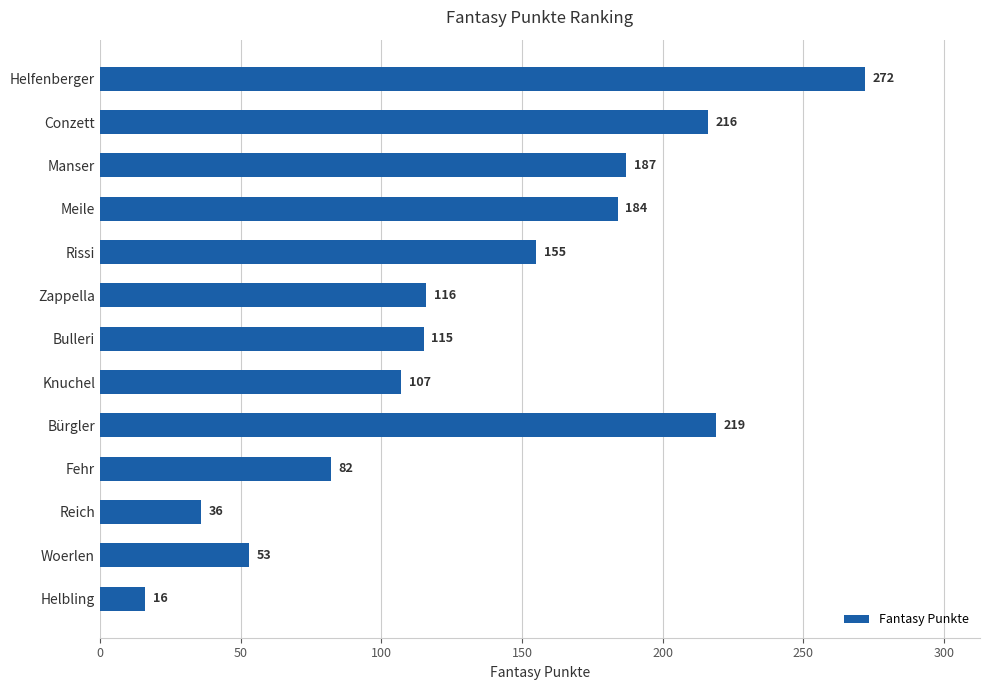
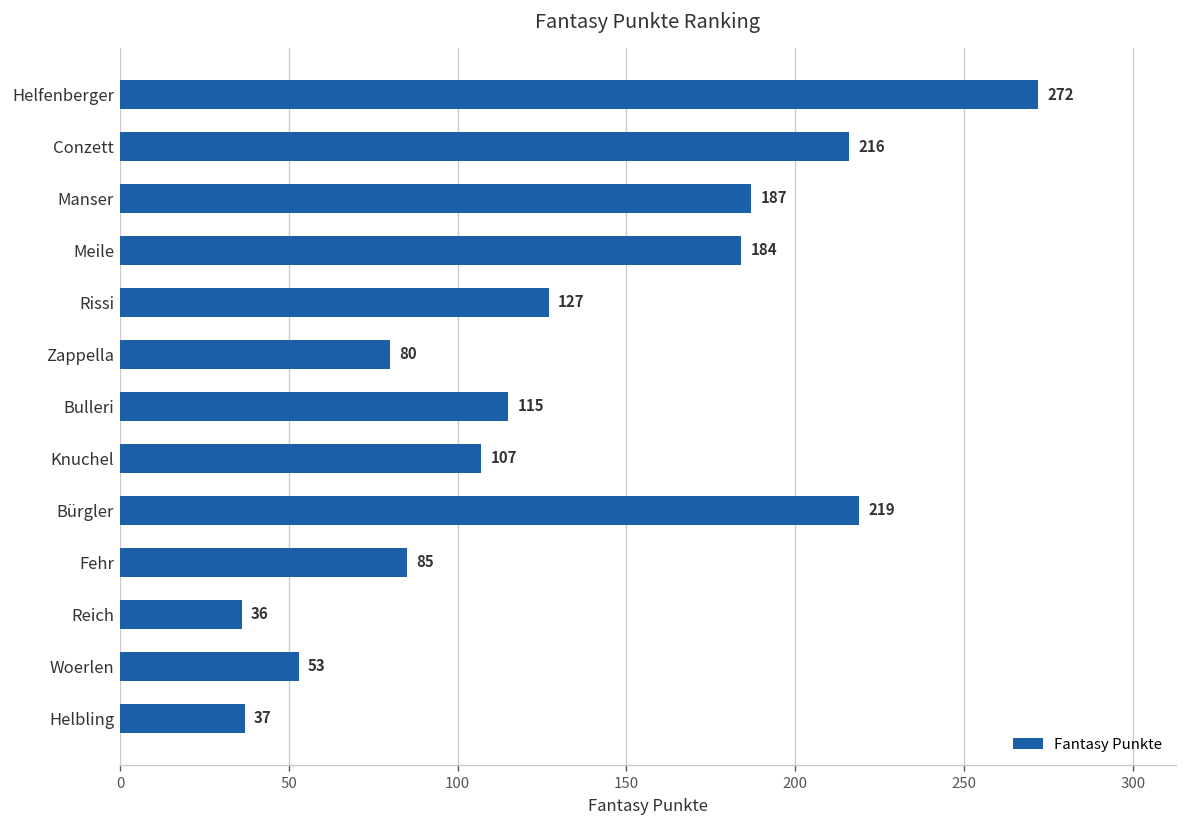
  {
    "Helfenberger": 272,
    "Conzett": 216,
    "Manser": 187,
    "Meile": 184,
-   "Rissi": 155,
-   "Zappella": 116,
+   "Rissi": 127,
+   "Zappella": 80,
    "Bulleri": 115,
    "Knuchel": 107,
    "Bürgler": 219,
-   "Fehr": 82,
+   "Fehr": 85,
    "Reich": 36,
    "Woerlen": 53,
-   "Helbling": 16
+   "Helbling": 37
  }
